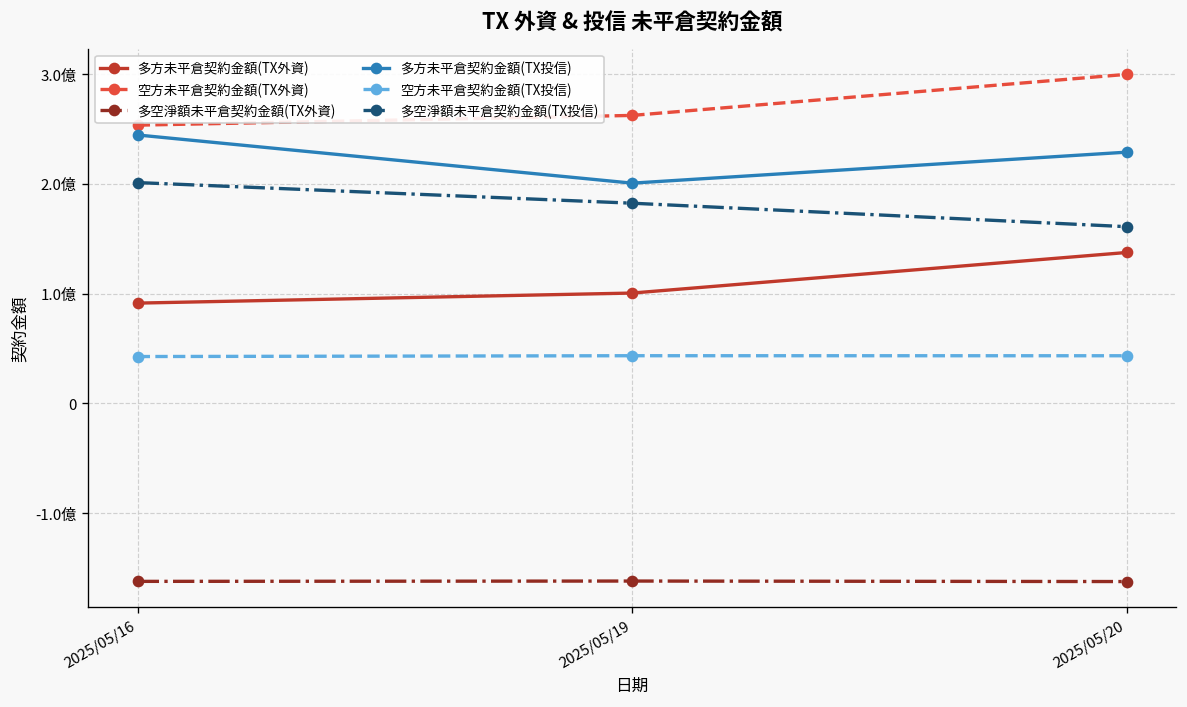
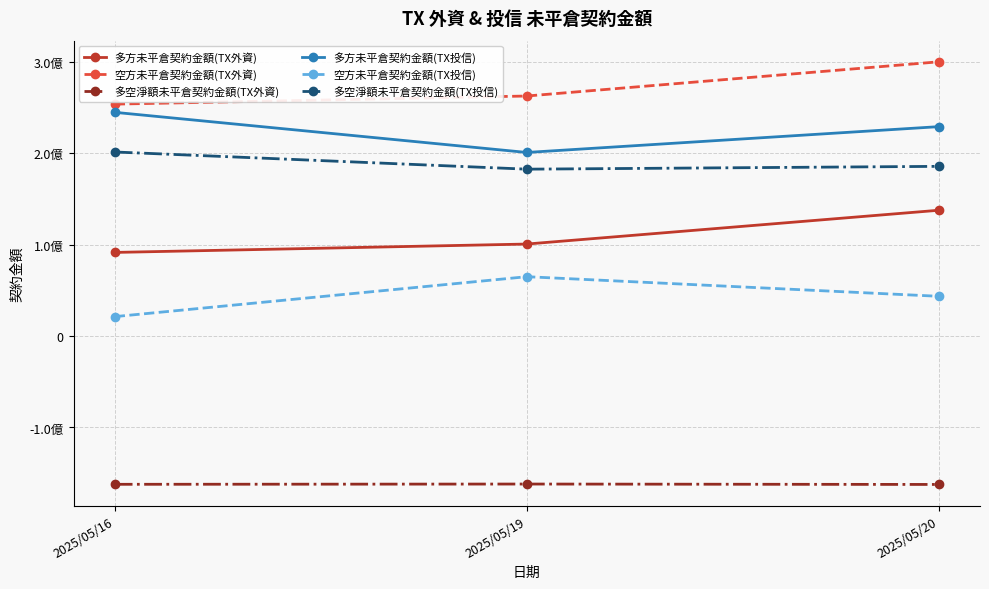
  {
    "多方未平倉契約金額(TX投信)": {
      "2025/05/16": "2.4億",
      "2025/05/19": "2.0億",
      "2025/05/20": "2.3億"
    },
    "空方未平倉契約金額(TX投信)": {
-     "2025/05/16": "0.4億",
-     "2025/05/19": "0.4億",
+     "2025/05/16": "0.2億",
+     "2025/05/19": "0.6億",
      "2025/05/20": "0.4億"
    },
    "多空淨額未平倉契約金額(TX投信)": {
      "2025/05/16": "2.0億",
      "2025/05/19": "1.8億",
-     "2025/05/20": "1.6億"
+     "2025/05/20": "1.9億"
    }
  }
